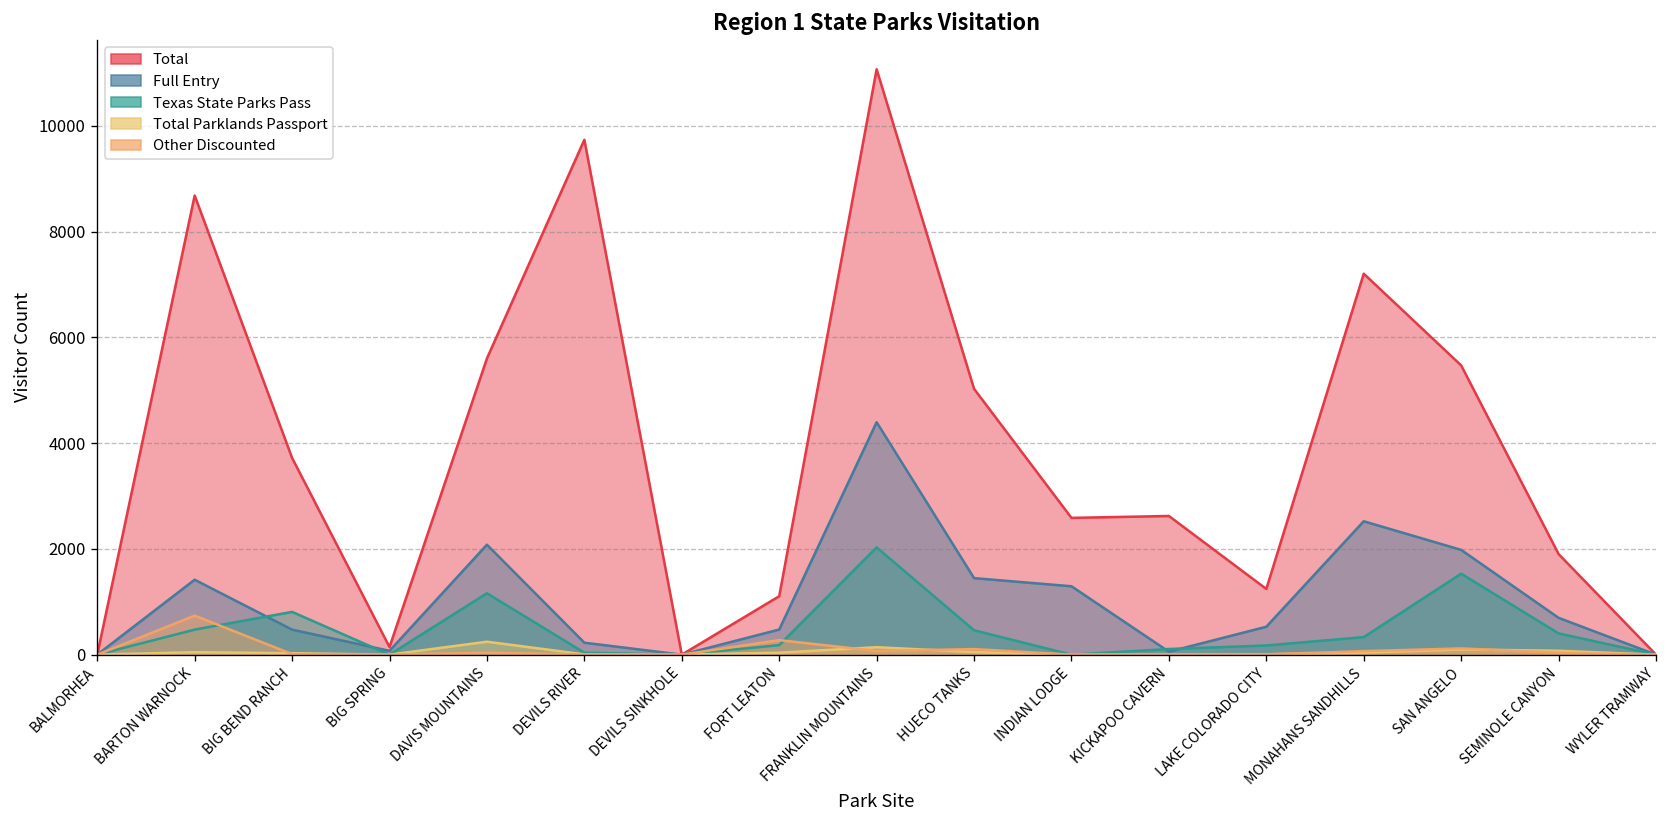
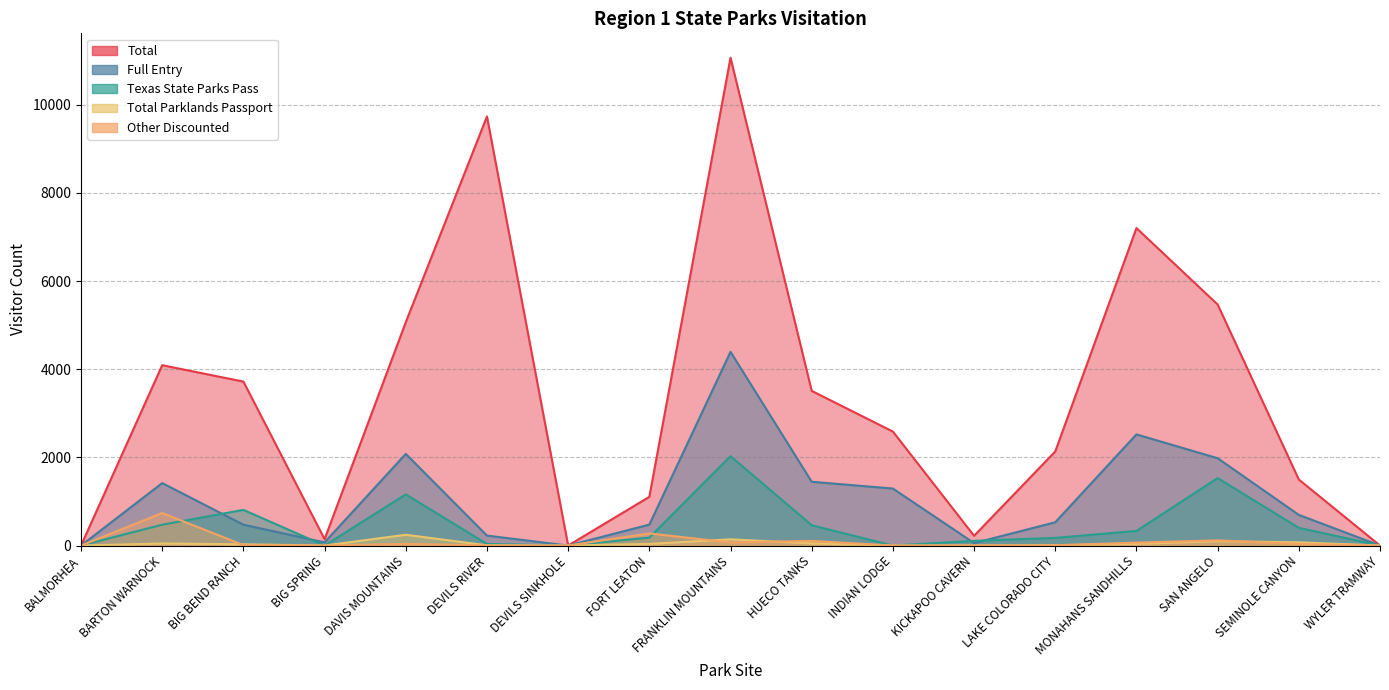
  {
    "Total": {
-     "BARTON WARNOCK": 8700,
+     "BARTON WARNOCK": 4100,
      "BIG BEND RANCH": 3700,
      "BIG SPRING": 100,
-     "DAVIS MOUNTAINS": 5600,
+     "DAVIS MOUNTAINS": 5100,
      "DEVILS RIVER": 9700,
      "FORT LEATON": 1100,
      "FRANKLIN MOUNTAINS": 11100,
-     "HUECO TANKS": 5000,
+     "HUECO TANKS": 3500,
      "INDIAN LODGE": 2600,
-     "KICKAPOO CAVERN": 2600,
-     "LAKE COLORADO CITY": 1200,
+     "KICKAPOO CAVERN": 200,
+     "LAKE COLORADO CITY": 2100,
      "MONAHANS SANDHILLS": 7200,
      "SAN ANGELO": 5500,
-     "SEMINOLE CANYON": 1900
+     "SEMINOLE CANYON": 1500
    }
  }
